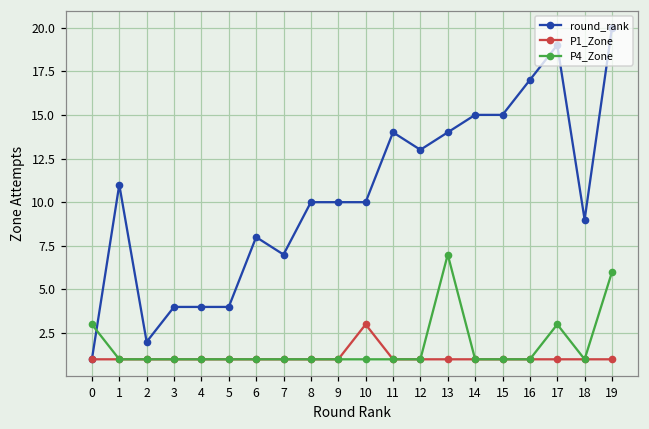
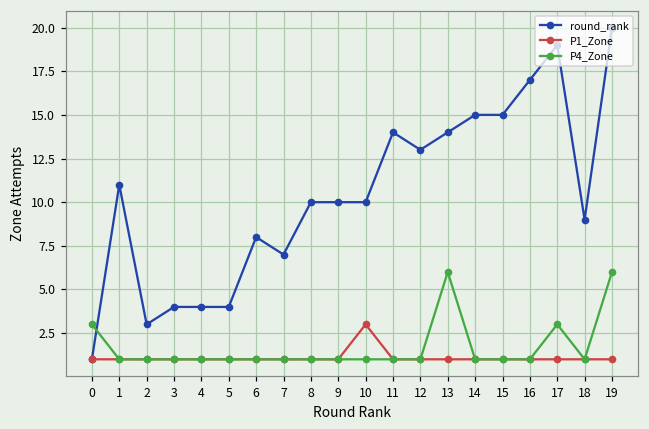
  {
    "round_rank": {
      "1": 11,
-     "2": 2,
+     "2": 3,
      "3": 4,
      "4": 4,
      "5": 4,
      "6": 8,
      "7": 7,
      "8": 10,
      "9": 10,
      "10": 10,
      "11": 14,
      "12": 13,
      "13": 14,
      "14": 15,
      "15": 15,
      "16": 17,
      "18": 9
    },
    "P1_Zone": {
      "10": 3,
      "13": 1,
      "17": 1,
      "19": 1
    },
    "P4_Zone": {
      "0": 3,
      "10": 1,
-     "13": 7,
+     "13": 6,
      "17": 3,
      "19": 6
    }
  }
